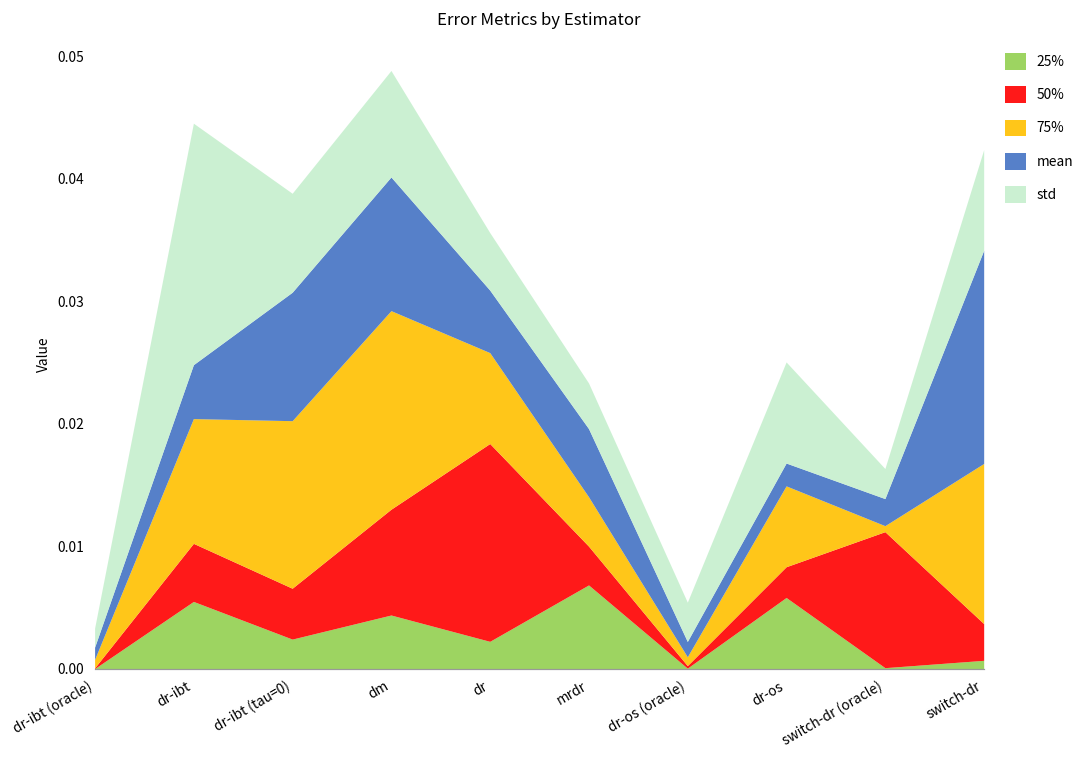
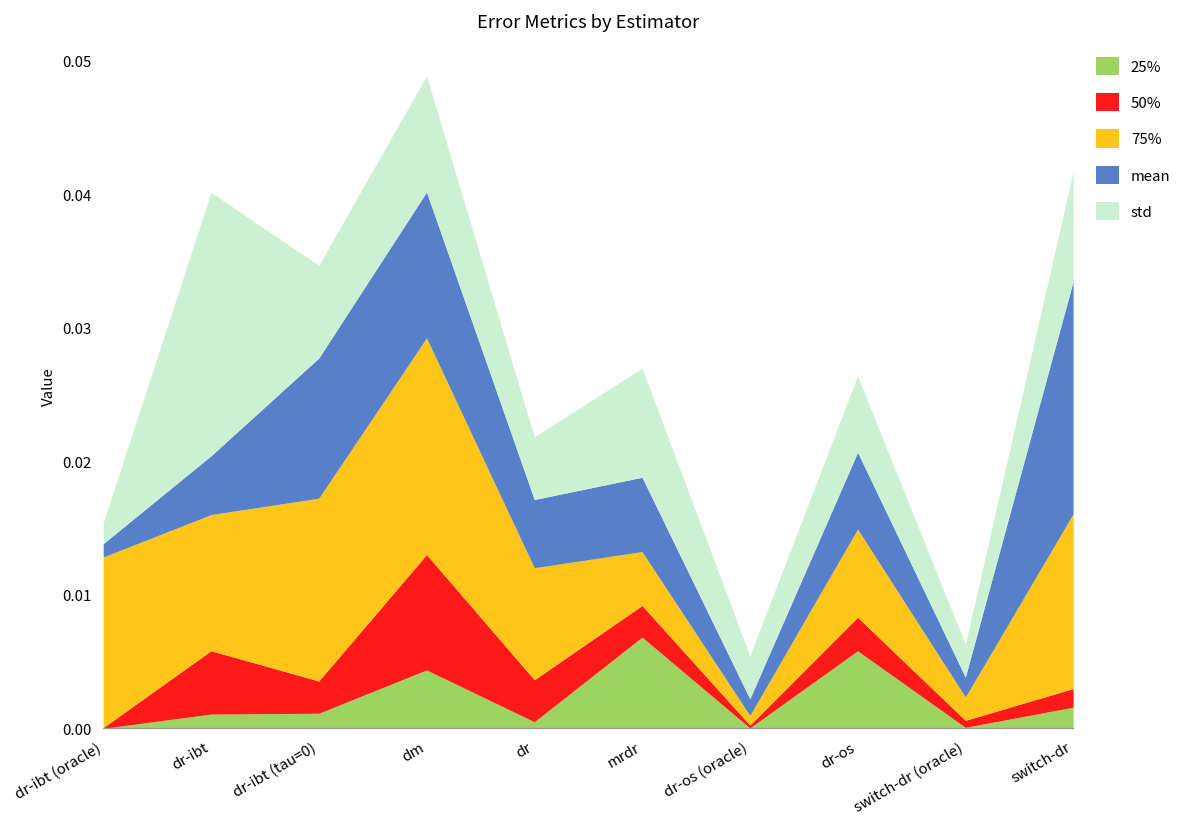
  {
    "25%": {
-     "dr-ibt": 0.0055,
-     "dr-ibt (tau=0)": 0.0024,
+     "dr-ibt": 0.0011,
+     "dr-ibt (tau=0)": 0.0011,
      "dm": 0.0044,
-     "dr": 0.0022,
+     "dr": 0.0005,
      "mrdr": 0.0068,
      "dr-os": 0.0058,
-     "switch-dr": 0.0007
+     "switch-dr": 0.0016
    },
    "50%": {
      "dr-ibt": 0.0047,
-     "dr-ibt (tau=0)": 0.0042,
+     "dr-ibt (tau=0)": 0.0024,
      "dm": 0.0086,
-     "dr": 0.0162,
-     "mrdr": 0.0032,
+     "dr": 0.0031,
+     "mrdr": 0.0024,
      "dr-os": 0.0025,
-     "switch-dr (oracle)": 0.0111,
-     "switch-dr": 0.0030
+     "switch-dr (oracle)": 0.0005,
+     "switch-dr": 0.0014
    },
    "75%": {
-     "dr-ibt (oracle)": 0.0007,
+     "dr-ibt (oracle)": 0.0128,
      "dr-ibt": 0.0102,
      "dr-ibt (tau=0)": 0.0137,
      "dm": 0.0162,
-     "dr": 0.0074,
+     "dr": 0.0084,
      "mrdr": 0.0040,
      "dr-os (oracle)": 0.0007,
      "dr-os": 0.0066,
-     "switch-dr (oracle)": 0.0005,
+     "switch-dr (oracle)": 0.0018,
      "switch-dr": 0.0131
    },
    "mean": {
      "dr-ibt (oracle)": 0.0010,
      "dr-ibt": 0.0044,
      "dr-ibt (tau=0)": 0.0105,
      "dm": 0.0109,
      "dr": 0.0051,
      "mrdr": 0.0056,
      "dr-os (oracle)": 0.0012,
-     "dr-os": 0.0019,
-     "switch-dr (oracle)": 0.0022,
+     "dr-os": 0.0057,
+     "switch-dr (oracle)": 0.0015,
      "switch-dr": 0.0174
    },
    "std": {
      "dr-ibt (oracle)": 0.0016,
      "dr-ibt": 0.0197,
-     "dr-ibt (tau=0)": 0.0081,
+     "dr-ibt (tau=0)": 0.0069,
      "dm": 0.0087,
      "dr": 0.0047,
-     "mrdr": 0.0037,
+     "mrdr": 0.0082,
      "dr-os (oracle)": 0.0032,
-     "dr-os": 0.0083,
+     "dr-os": 0.0057,
      "switch-dr (oracle)": 0.0025,
      "switch-dr": 0.0082
    }
  }
